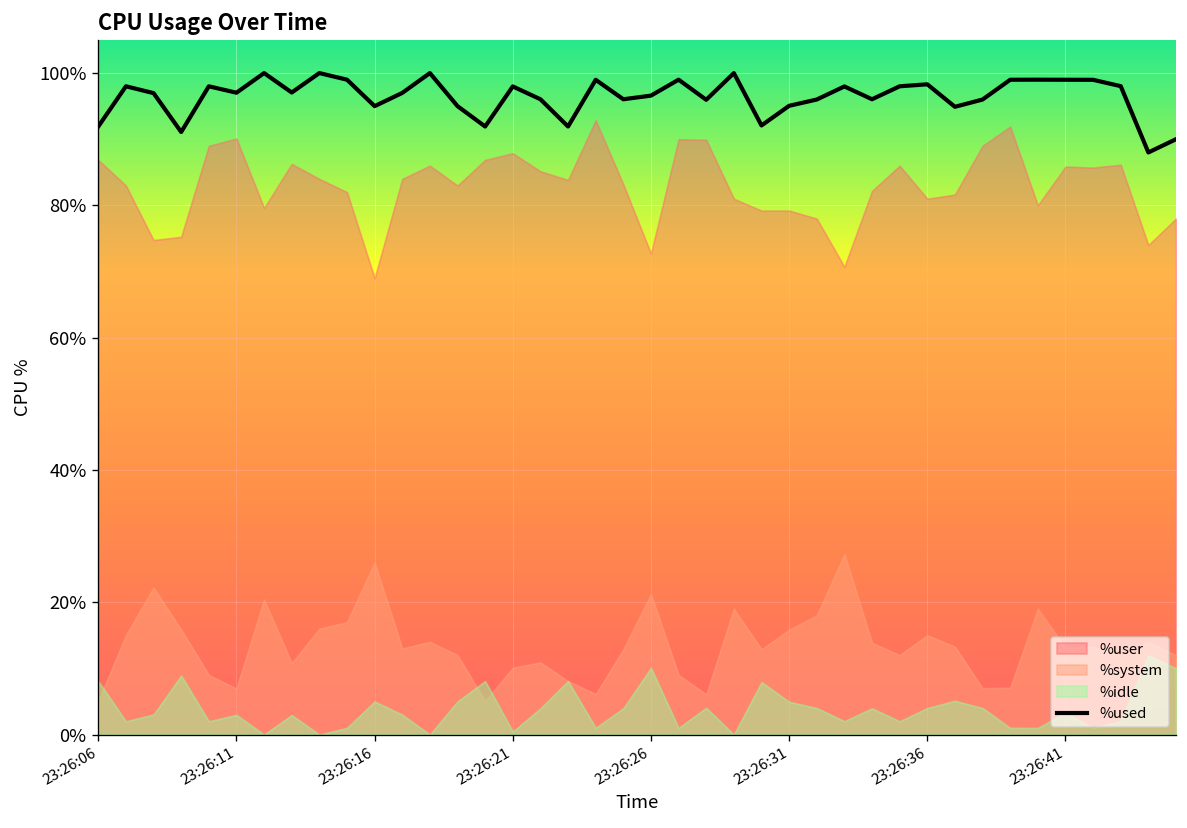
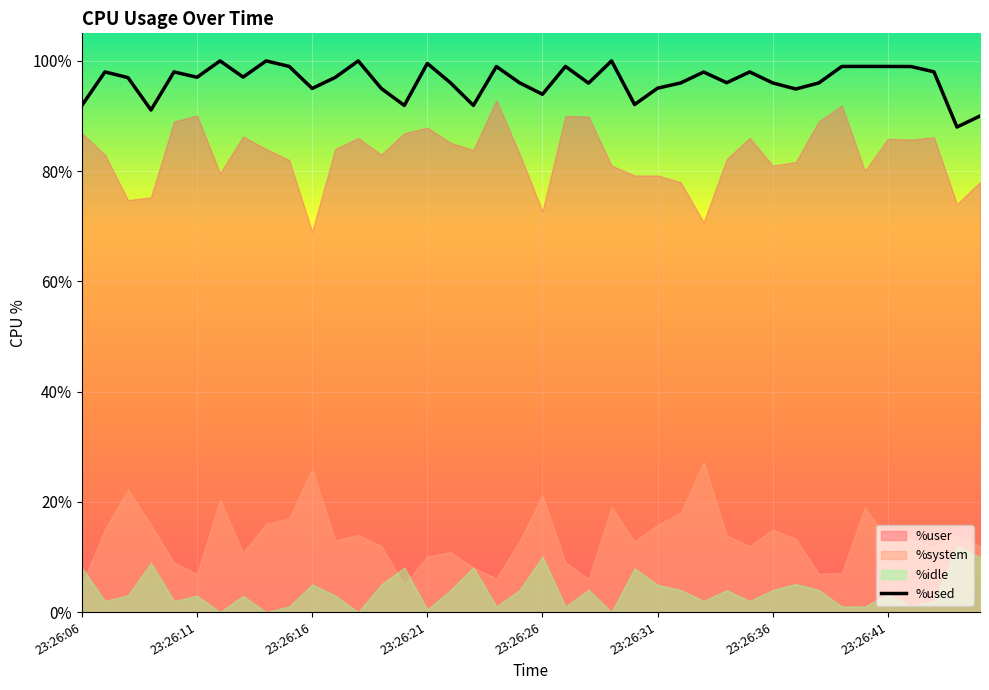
  {
    "%used": {
      "23:26:06": "92%",
      "23:26:11": "97%",
      "23:26:16": "95%",
-     "23:26:21": "98%",
-     "23:26:26": "97%",
+     "23:26:21": "100%",
+     "23:26:26": "94%",
      "23:26:31": "95%",
-     "23:26:36": "98%",
+     "23:26:36": "96%",
      "23:26:41": "99%"
    },
    "%idle": {
      "23:26:06": "8%",
      "23:26:11": "3%",
      "23:26:16": "5%",
      "23:26:26": "10%",
      "23:26:31": "5%",
      "23:26:36": "4%"
    }
  }
